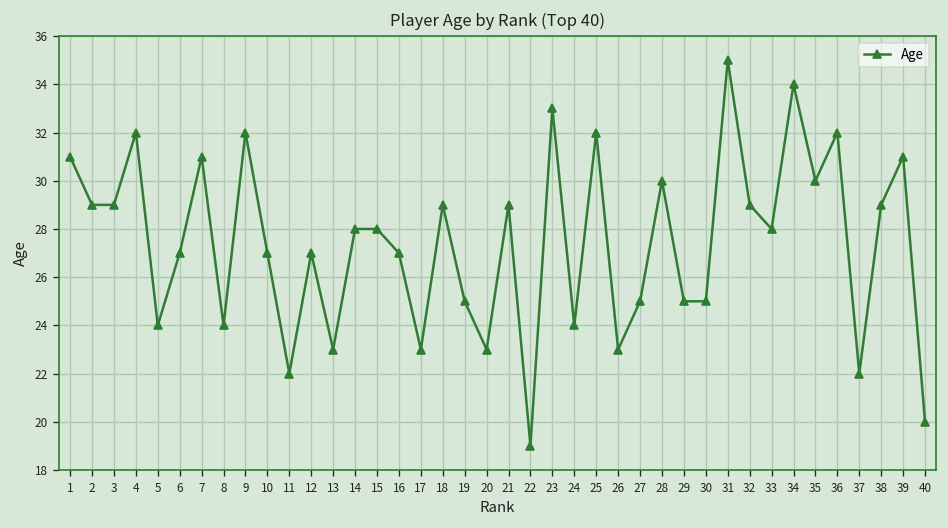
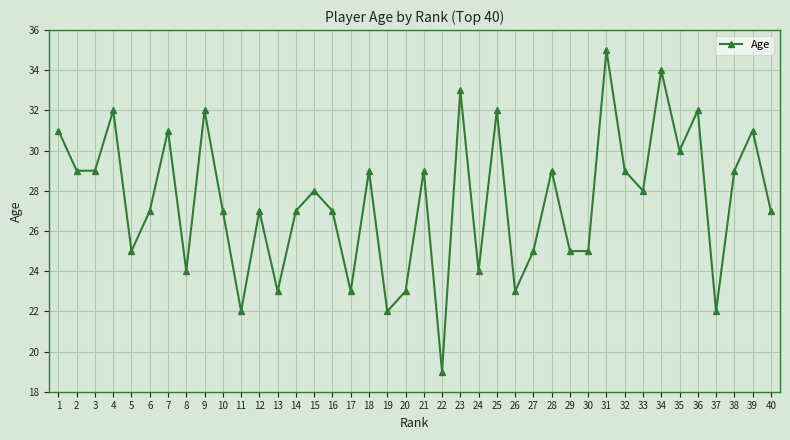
  {
    "1": 31,
    "2": 29,
    "3": 29,
    "4": 32,
-   "5": 24,
+   "5": 25,
    "6": 27,
    "7": 31,
    "8": 24,
    "9": 32,
    "10": 27,
    "11": 22,
    "12": 27,
    "13": 23,
-   "14": 28,
+   "14": 27,
    "15": 28,
    "16": 27,
    "17": 23,
    "18": 29,
-   "19": 25,
+   "19": 22,
    "20": 23,
    "21": 29,
    "22": 19,
    "23": 33,
    "24": 24,
    "25": 32,
    "26": 23,
    "27": 25,
-   "28": 30,
+   "28": 29,
    "29": 25,
    "30": 25,
    "31": 35,
    "32": 29,
    "33": 28,
    "34": 34,
    "35": 30,
    "36": 32,
    "37": 22,
    "38": 29,
    "39": 31,
-   "40": 20
+   "40": 27
  }
